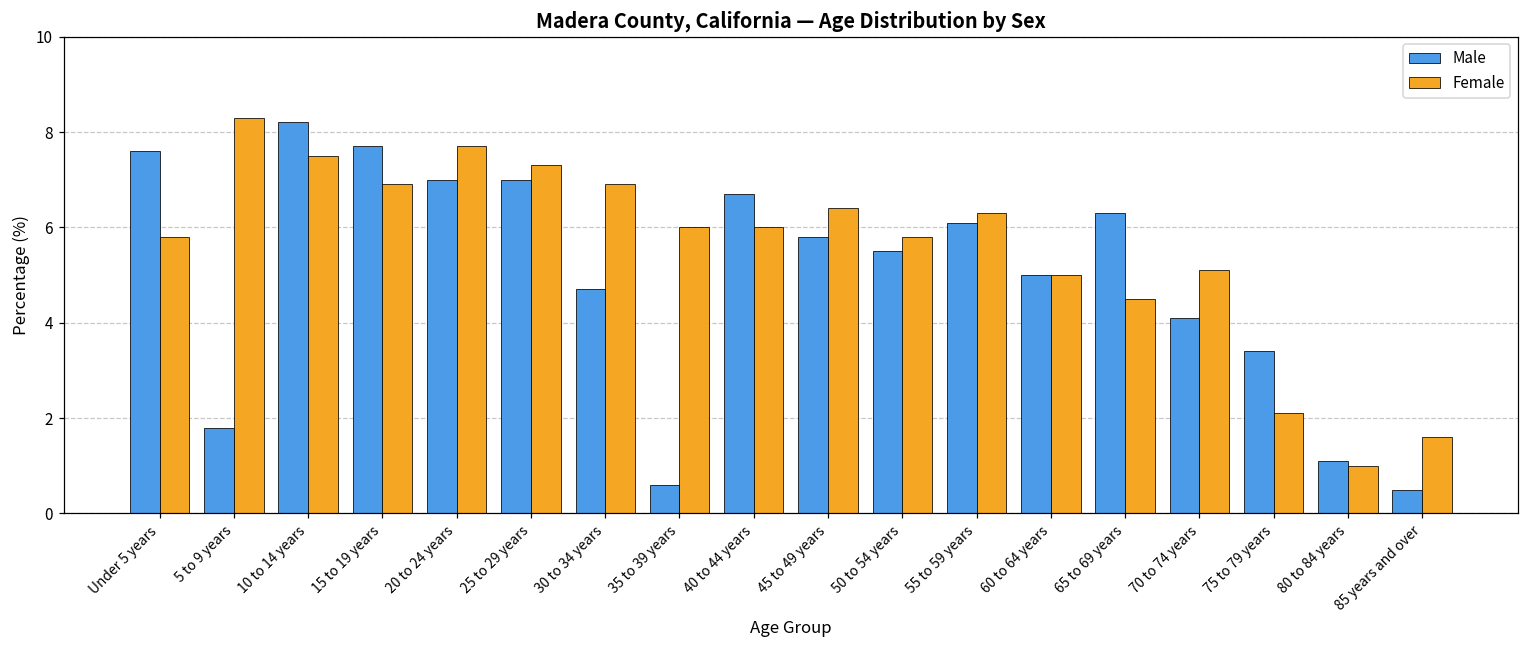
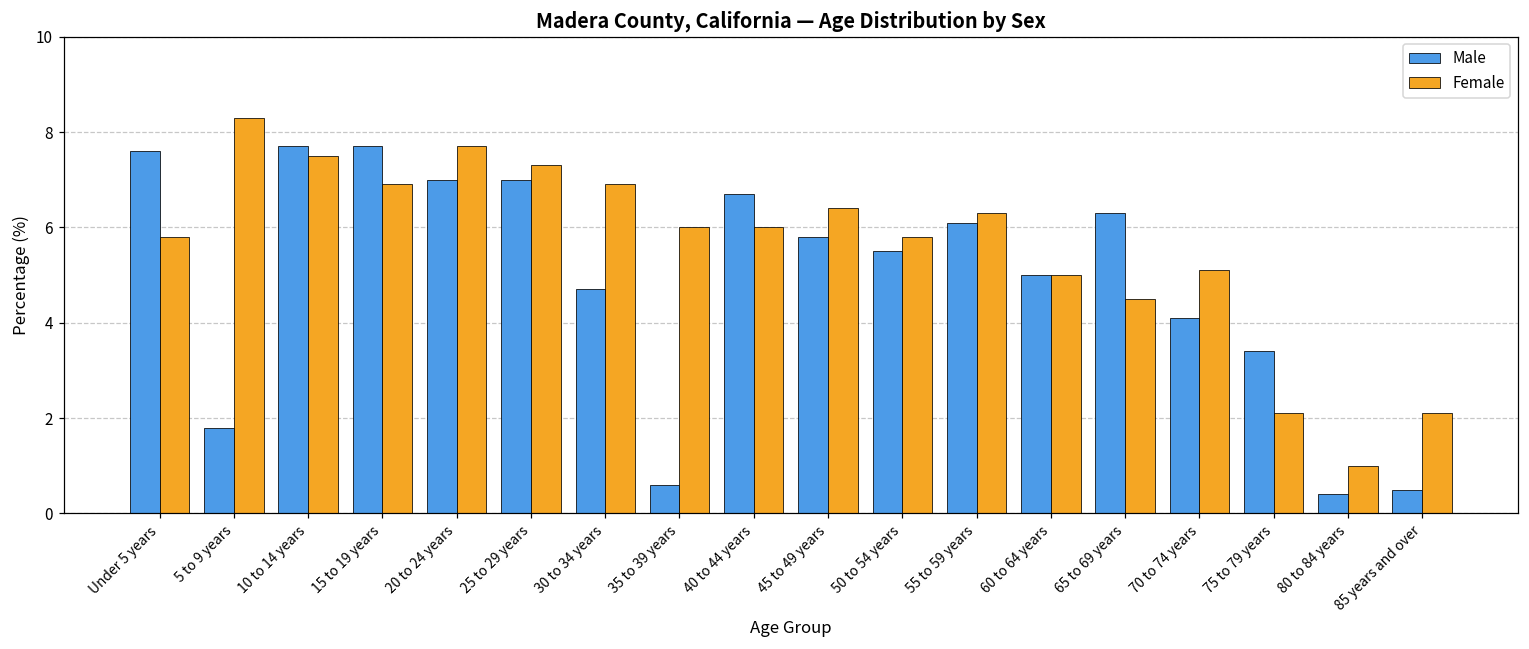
  {
    "Male": {
      "Under 5 years": 7.6,
      "5 to 9 years": 1.8,
-     "10 to 14 years": 8.2,
+     "10 to 14 years": 7.7,
      "15 to 19 years": 7.7,
      "20 to 24 years": 7.0,
      "25 to 29 years": 7.0,
      "30 to 34 years": 4.7,
      "35 to 39 years": 0.6,
      "40 to 44 years": 6.7,
      "45 to 49 years": 5.8,
      "50 to 54 years": 5.5,
      "55 to 59 years": 6.1,
      "60 to 64 years": 5.0,
      "65 to 69 years": 6.3,
      "70 to 74 years": 4.1,
      "75 to 79 years": 3.4,
-     "80 to 84 years": 1.1,
+     "80 to 84 years": 0.4,
      "85 years and over": 0.5
    },
    "Female": {
      "Under 5 years": 5.8,
      "5 to 9 years": 8.3,
      "10 to 14 years": 7.5,
      "15 to 19 years": 6.9,
      "20 to 24 years": 7.7,
      "25 to 29 years": 7.3,
      "30 to 34 years": 6.9,
      "35 to 39 years": 6.0,
      "40 to 44 years": 6.0,
      "45 to 49 years": 6.4,
      "50 to 54 years": 5.8,
      "55 to 59 years": 6.3,
      "60 to 64 years": 5.0,
      "65 to 69 years": 4.5,
      "70 to 74 years": 5.1,
      "75 to 79 years": 2.1,
      "80 to 84 years": 1.0,
-     "85 years and over": 1.6
+     "85 years and over": 2.1
    }
  }
